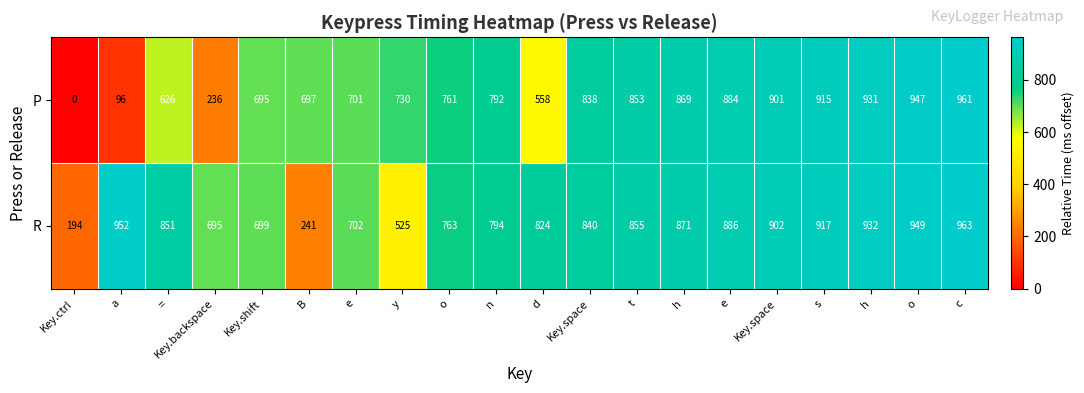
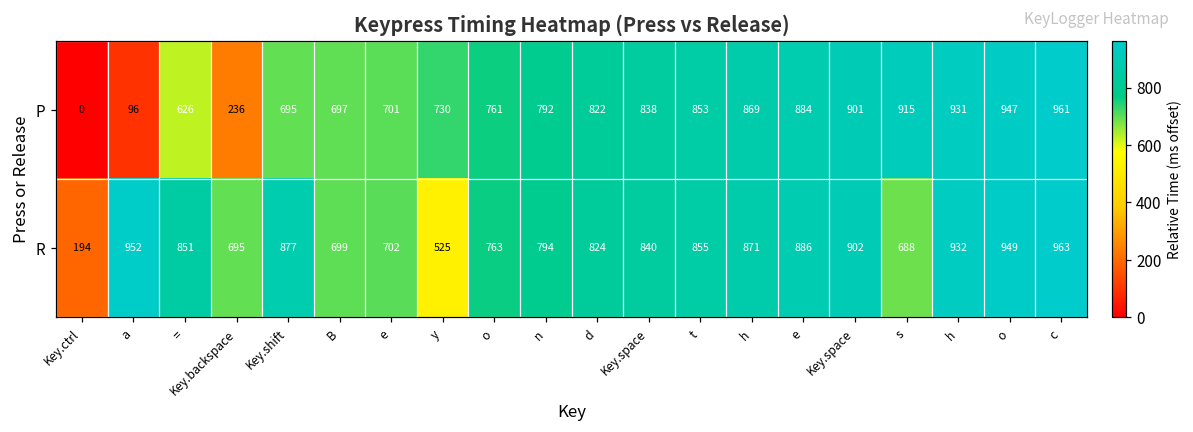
  {
    "P": {
      "Key.ctrl": 0,
      "a": 96,
      "=": 626,
      "Key.backspace": 236,
      "Key.shift": 695,
      "B": 697,
      "y": 730,
      "n": 792,
-     "d": 558,
+     "d": 822,
      "t": 853,
      "s": 915,
      "c": 961
    },
    "R": {
      "Key.ctrl": 194,
      "a": 952,
      "=": 851,
      "Key.backspace": 695,
-     "Key.shift": 699,
-     "B": 241,
+     "Key.shift": 877,
+     "B": 699,
      "y": 525,
      "n": 794,
      "d": 824,
      "t": 855,
-     "s": 917,
+     "s": 688,
      "c": 963
    }
  }
